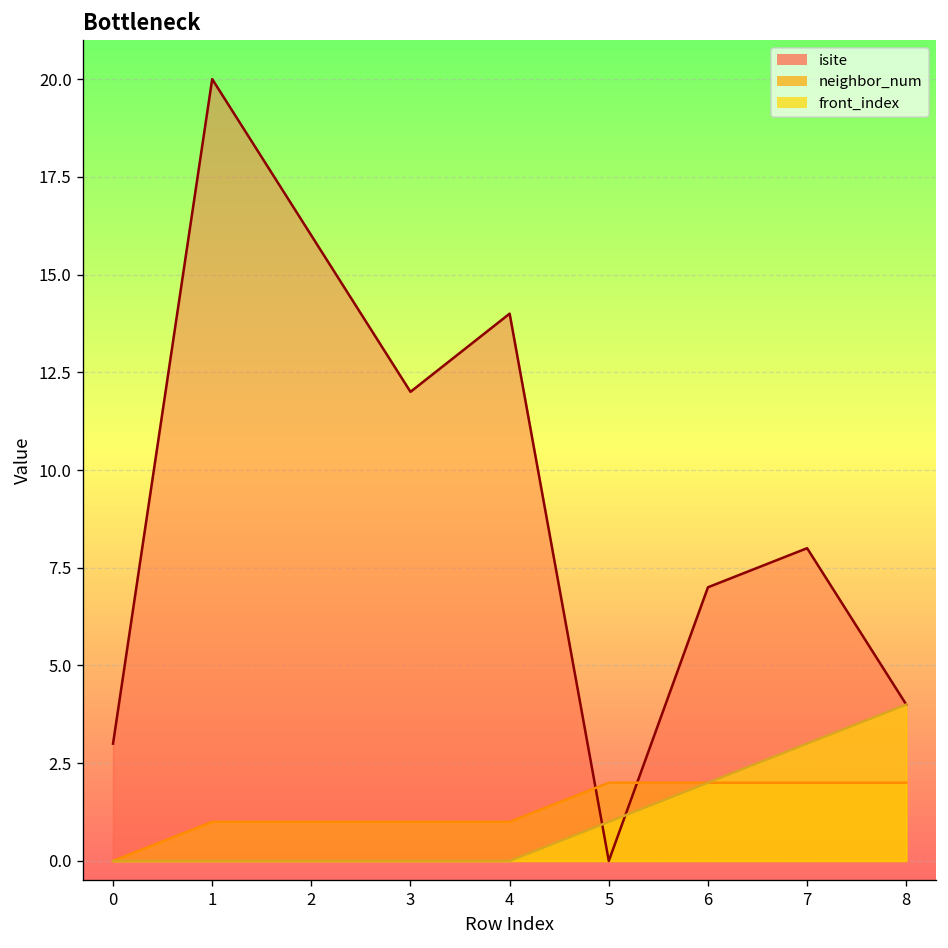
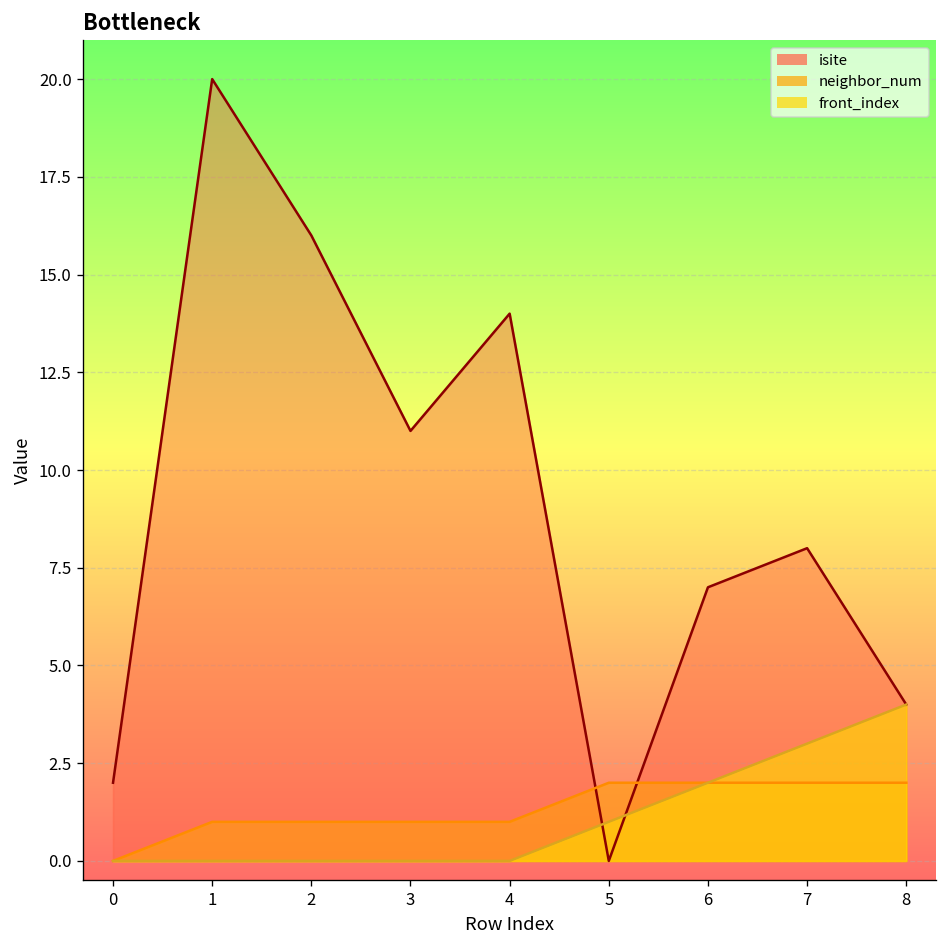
  {
    "isite": {
-     "0": 3,
+     "0": 2,
      "1": 20,
      "2": 16,
-     "3": 12,
+     "3": 11,
      "4": 14,
      "5": 0,
      "6": 7,
      "7": 8
    }
  }
